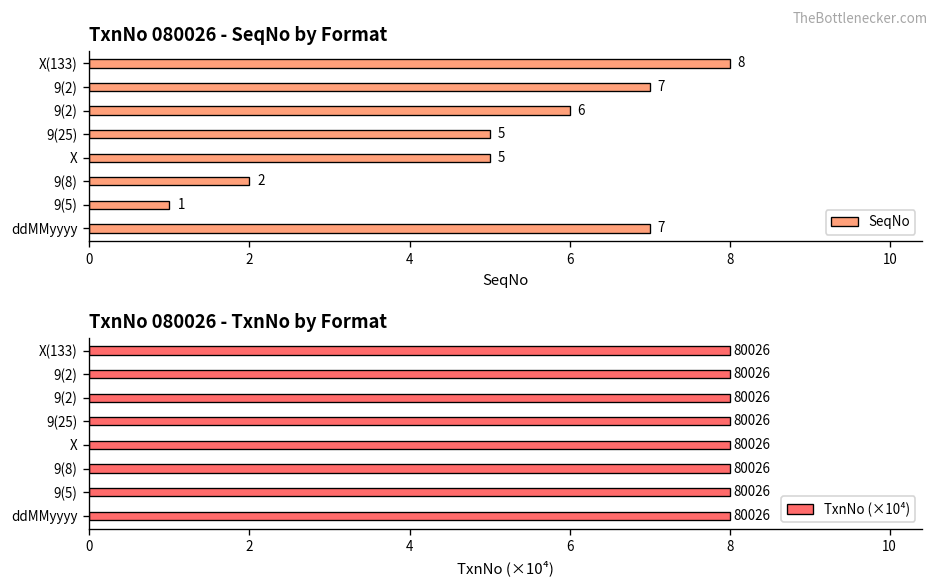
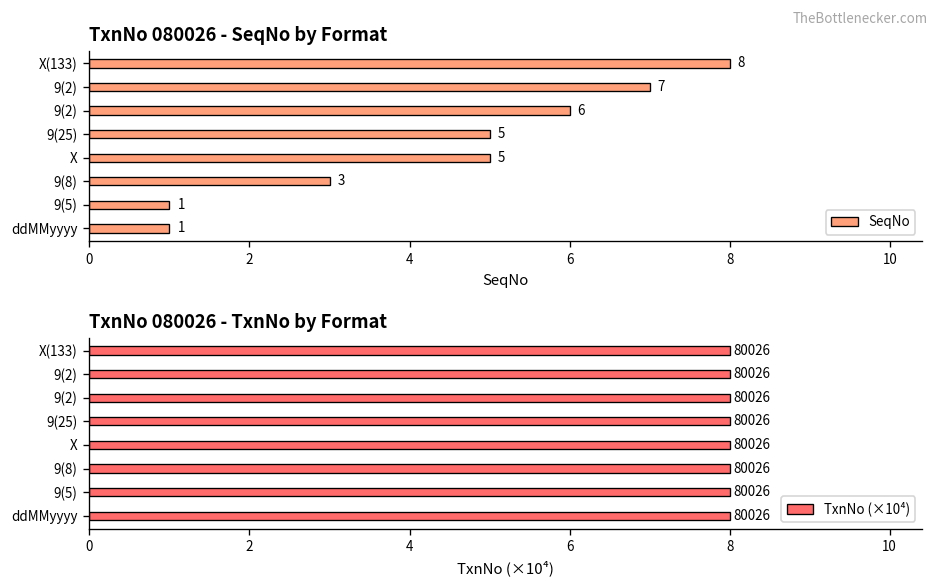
  {
    "TxnNo 080026 - SeqNo by Format": {
      "X(133)": 8,
      "9(25)": 5,
      "X": 5,
-     "9(8)": 2,
+     "9(8)": 3,
      "9(5)": 1,
-     "ddMMyyyy": 7
+     "ddMMyyyy": 1
    }
  }
